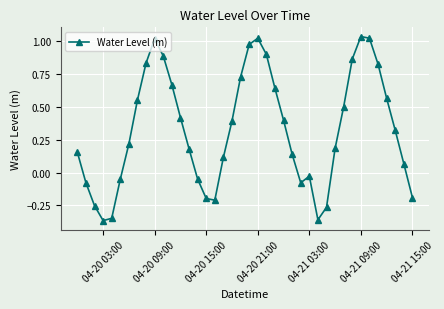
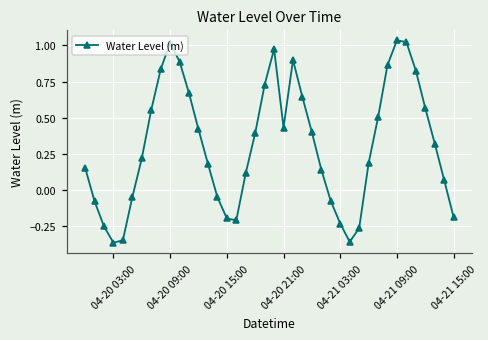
  {
    "04-20 03:00": -0.37,
    "04-20 15:00": -0.20,
-   "04-20 21:00": 1.02,
-   "04-21 03:00": -0.03,
+   "04-20 21:00": 0.43,
+   "04-21 03:00": -0.23,
    "04-21 09:00": 1.04,
    "04-21 15:00": -0.19
  }
